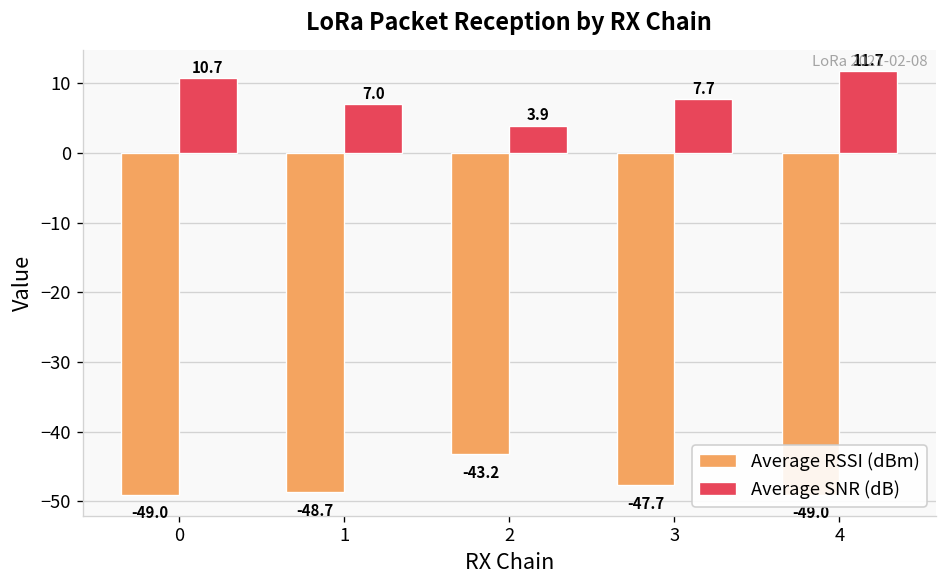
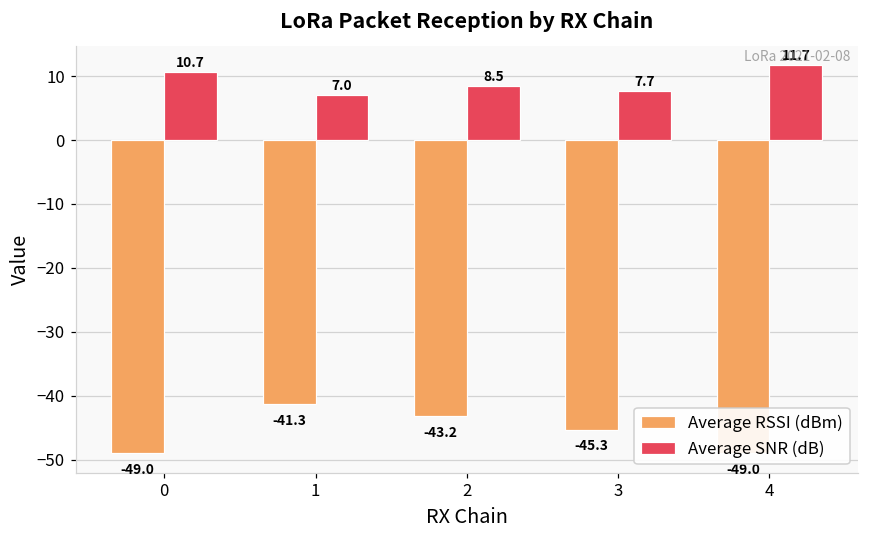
  {
    "Average RSSI (dBm)": {
      "0": -49.0,
-     "1": -48.7,
+     "1": -41.3,
      "2": -43.2,
-     "3": -47.7
+     "3": -45.3
    },
    "Average SNR (dB)": {
      "0": 10.7,
      "1": 7.0,
-     "2": 3.9,
+     "2": 8.5,
      "3": 7.7
    }
  }
